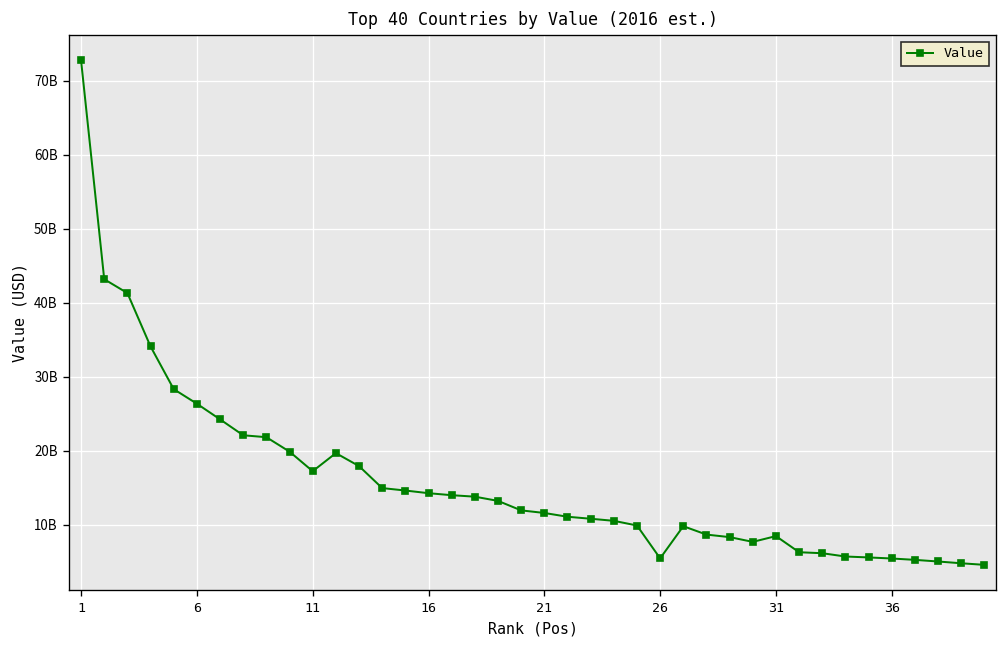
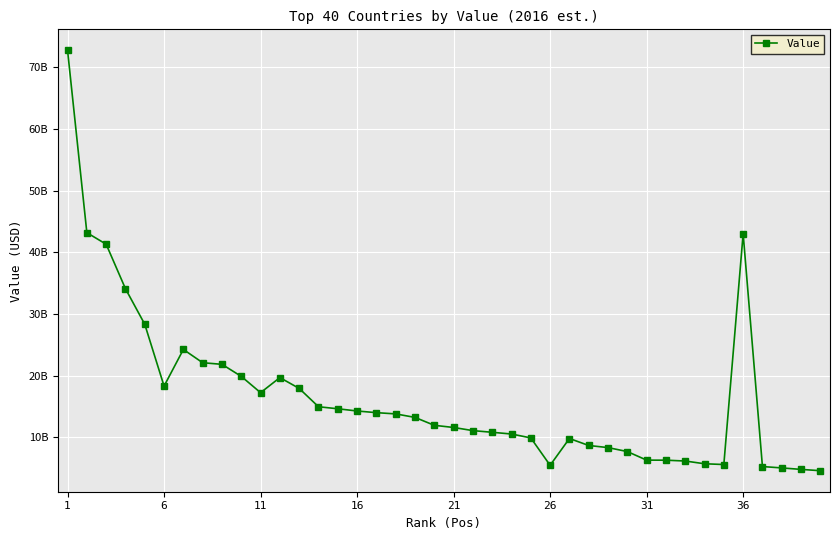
  {
    "1": 73000000000,
-   "6": 26000000000,
+   "6": 18000000000,
    "11": 17000000000,
    "16": 14000000000,
    "21": 12000000000,
    "26": 5000000000,
-   "31": 8000000000,
-   "36": 5000000000
+   "31": 6000000000,
+   "36": 43000000000
  }
